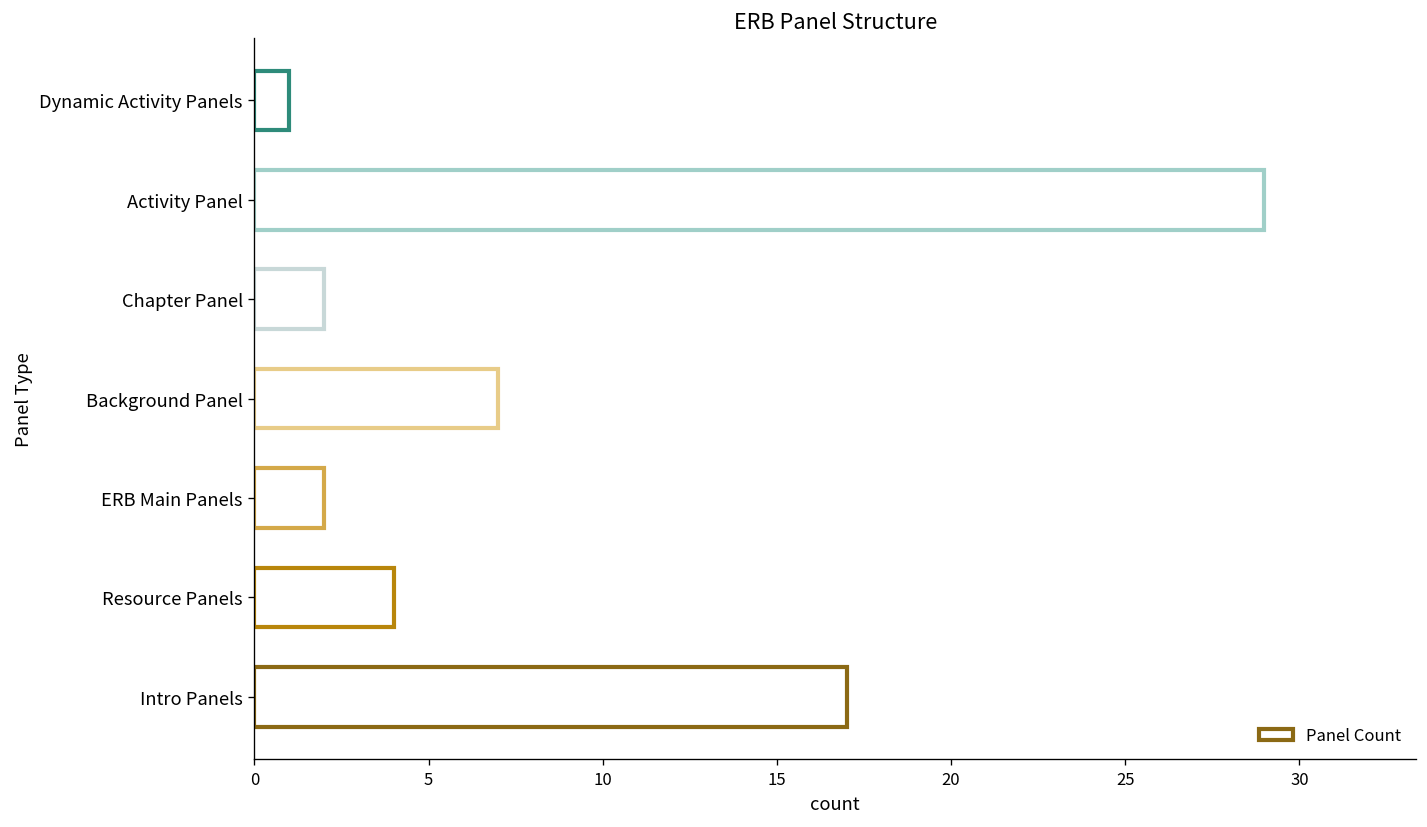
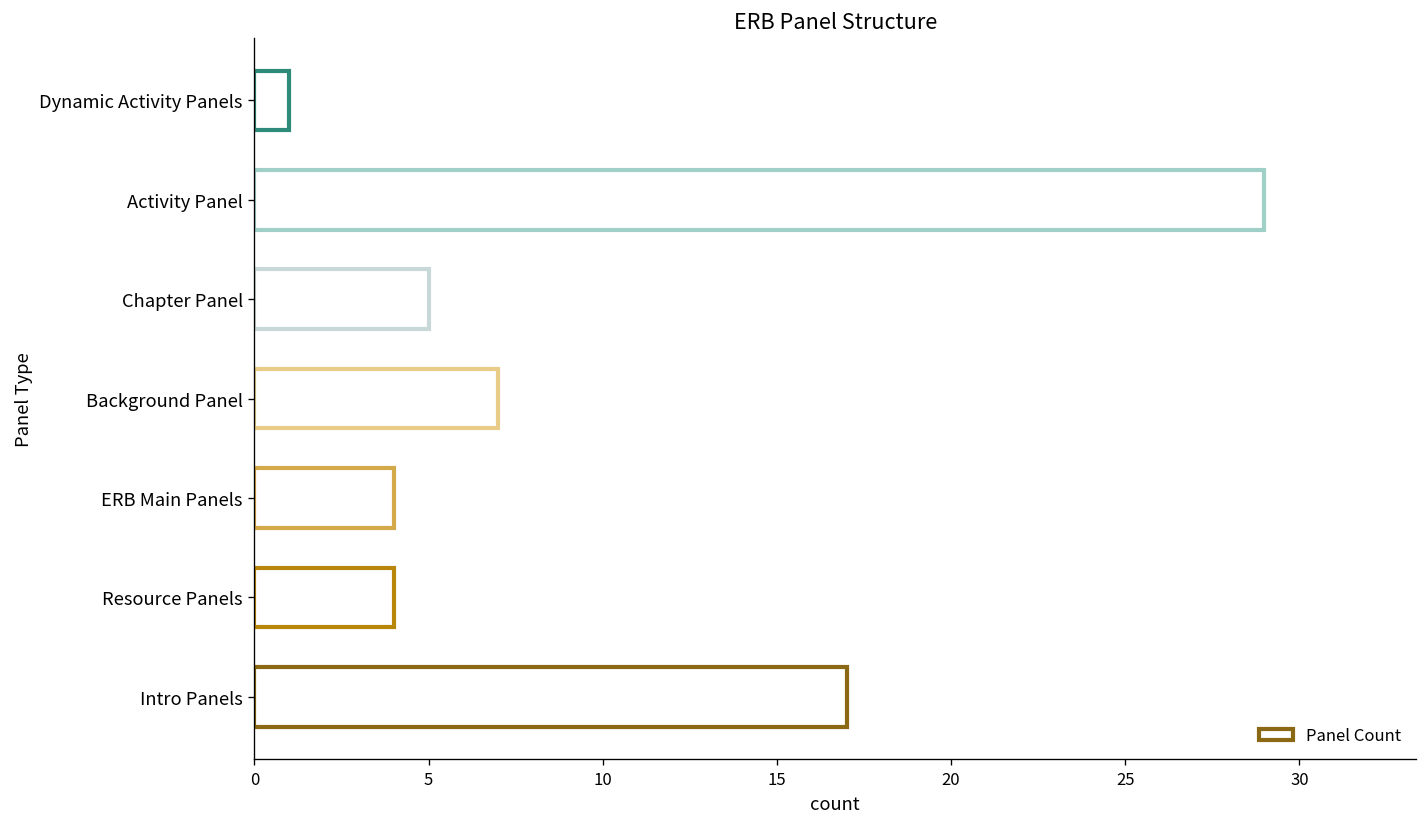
  {
    "Dynamic Activity Panels": 1,
    "Activity Panel": 29,
-   "Chapter Panel": 2,
+   "Chapter Panel": 5,
    "Background Panel": 7,
-   "ERB Main Panels": 2,
+   "ERB Main Panels": 4,
    "Resource Panels": 4,
    "Intro Panels": 17
  }
